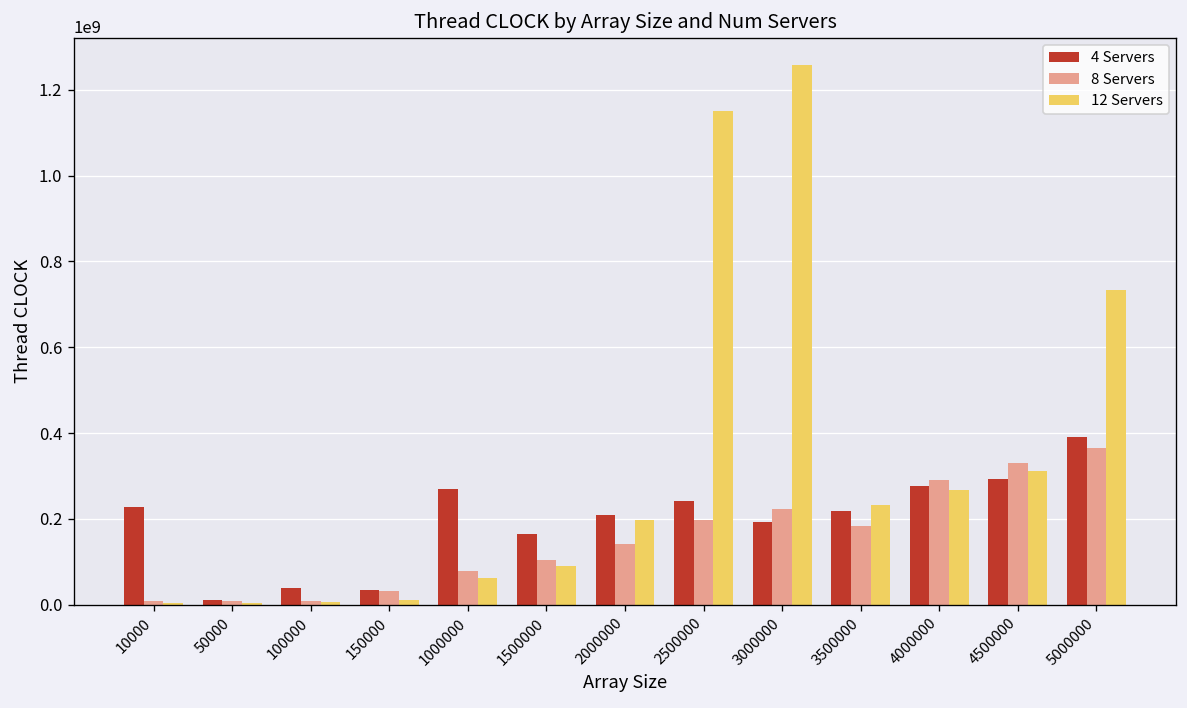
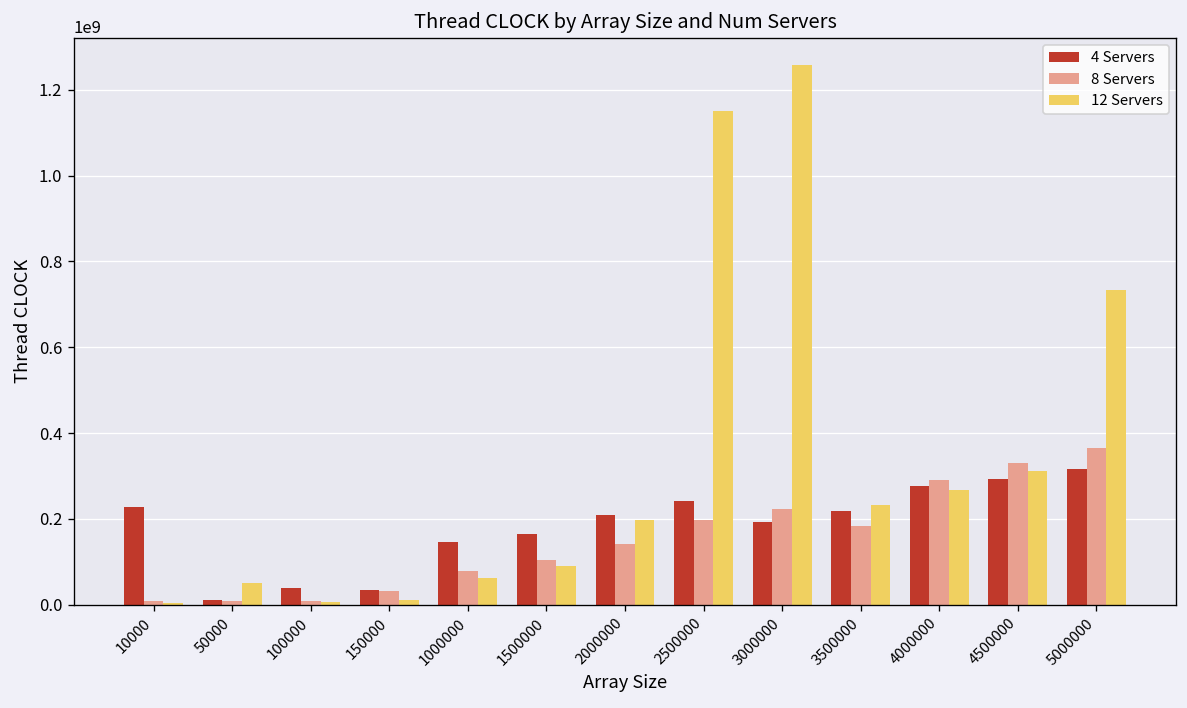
  {
    "4 Servers": {
      "10000": 230000000,
      "50000": 10000000,
      "100000": 40000000,
      "150000": 30000000,
-     "1000000": 270000000,
+     "1000000": 150000000,
      "1500000": 170000000,
      "2000000": 210000000,
      "2500000": 240000000,
      "3000000": 190000000,
      "3500000": 220000000,
      "4000000": 280000000,
      "4500000": 290000000,
-     "5000000": 390000000
+     "5000000": 320000000
    },
    "8 Servers": {
      "10000": 10000000,
      "50000": 10000000,
      "100000": 10000000,
      "150000": 30000000,
      "1000000": 80000000,
      "1500000": 110000000,
      "2000000": 140000000,
      "2500000": 200000000,
      "3000000": 220000000,
      "3500000": 180000000,
      "4000000": 290000000,
      "4500000": 330000000,
      "5000000": 370000000
    },
    "12 Servers": {
-     "50000": 0,
+     "50000": 50000000,
      "100000": 10000000,
      "150000": 10000000,
      "1000000": 60000000,
      "1500000": 90000000,
      "2000000": 200000000,
      "2500000": 1150000000,
      "3000000": 1260000000,
      "3500000": 230000000,
      "4000000": 270000000,
      "4500000": 310000000,
      "5000000": 730000000
    }
  }
